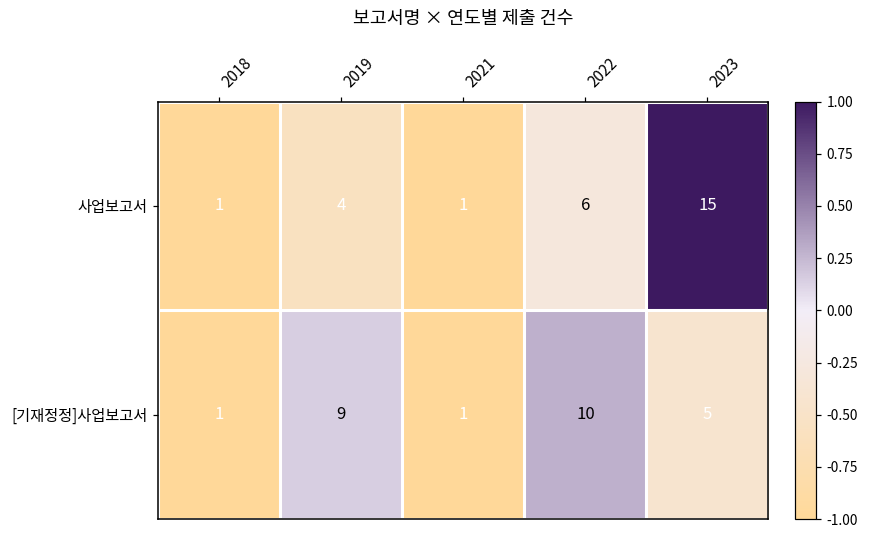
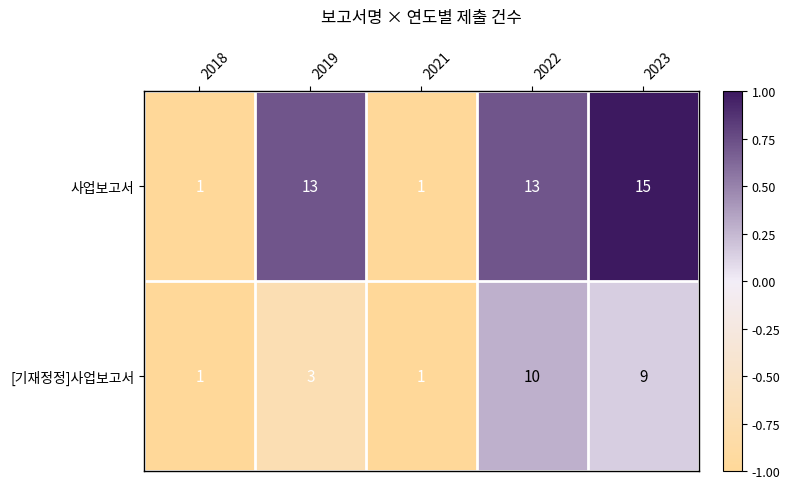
  {
    "사업보고서": {
      "2018": 1,
-     "2019": 4,
+     "2019": 13,
      "2021": 1,
-     "2022": 6,
+     "2022": 13,
      "2023": 15
    },
    "[기재정정]사업보고서": {
      "2018": 1,
-     "2019": 9,
+     "2019": 3,
      "2021": 1,
      "2022": 10,
-     "2023": 5
+     "2023": 9
    }
  }
